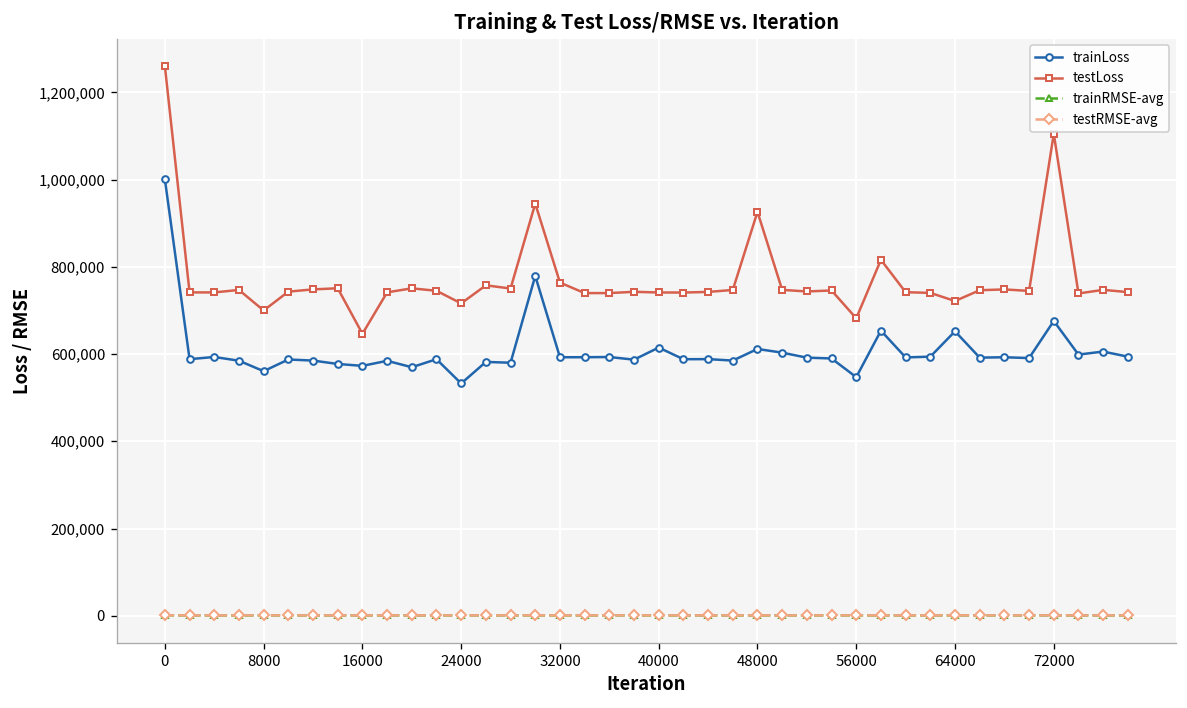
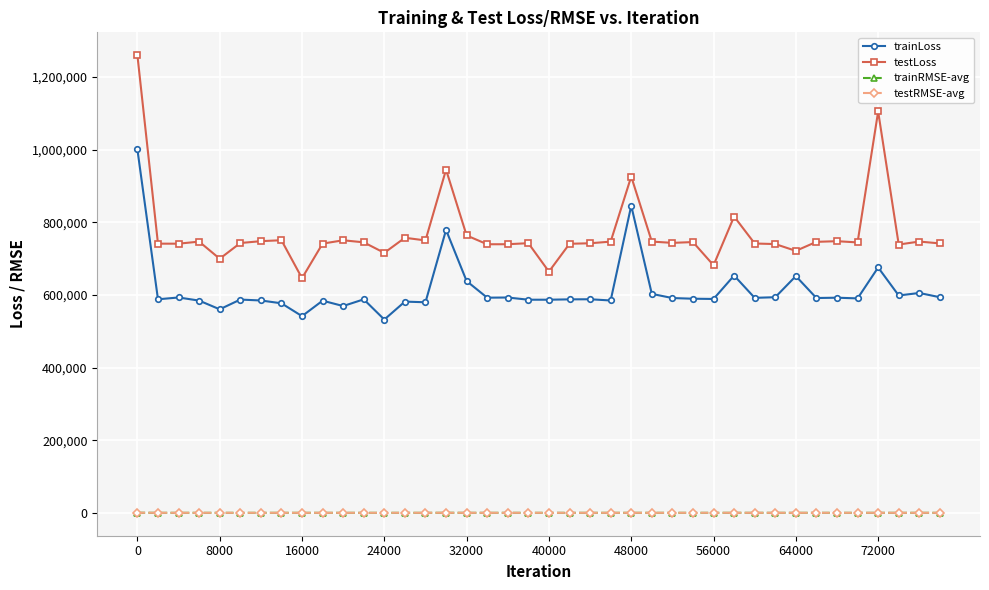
  {
    "trainLoss": {
      "0": "1,000,000",
      "8000": "560,000",
-     "16000": "570,000",
+     "16000": "540,000",
      "24000": "530,000",
-     "32000": "590,000",
-     "40000": "610,000",
-     "48000": "610,000",
-     "56000": "550,000",
+     "32000": "640,000",
+     "40000": "590,000",
+     "48000": "850,000",
+     "56000": "590,000",
      "64000": "650,000",
      "72000": "680,000"
    },
    "testLoss": {
      "0": "1,260,000",
      "8000": "700,000",
      "16000": "650,000",
      "24000": "720,000",
      "32000": "760,000",
-     "40000": "740,000",
+     "40000": "660,000",
      "48000": "930,000",
      "56000": "680,000",
      "64000": "720,000",
      "72000": "1,100,000"
    },
    "testRMSE-avg": {
      "0": "0",
      "8000": "0",
      "16000": "0",
      "24000": "0",
      "32000": "0",
      "40000": "0",
      "48000": "0",
      "56000": "0",
      "64000": "0",
      "72000": "0"
    }
  }
